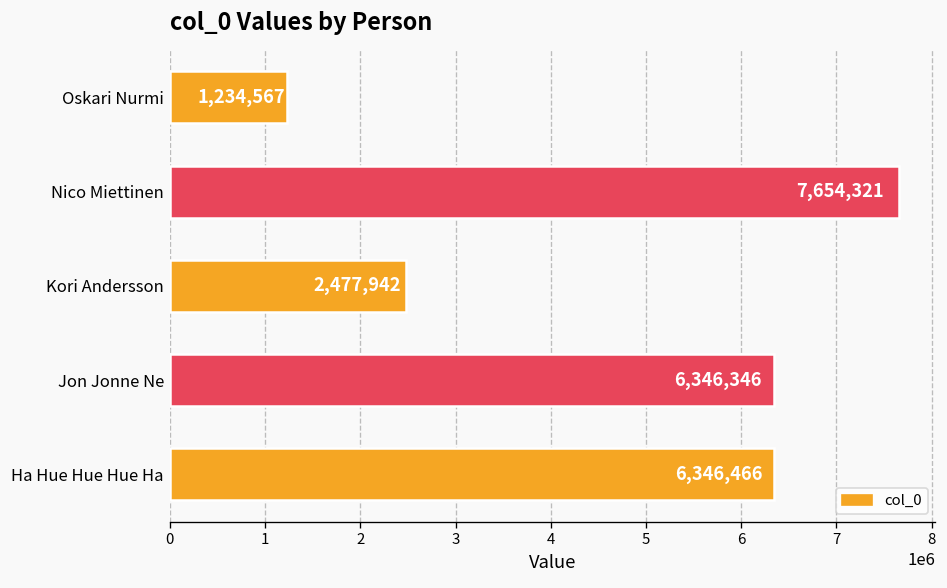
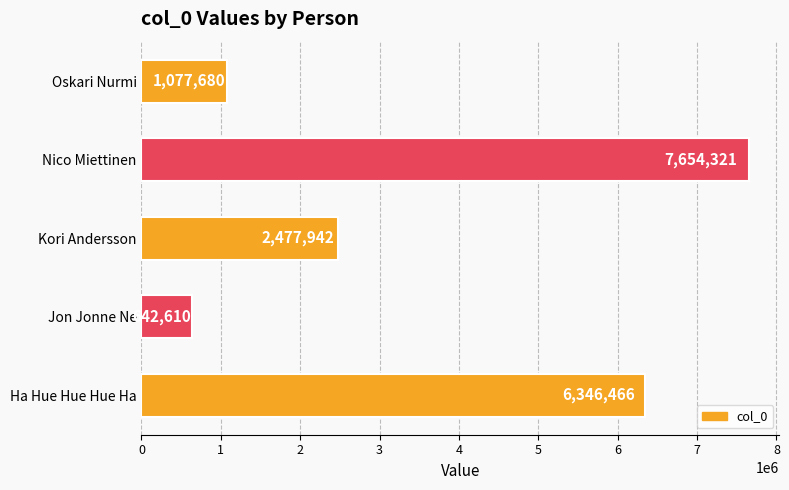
  {
-   "Oskari Nurmi": "1,234,567",
+   "Oskari Nurmi": "1,077,680",
    "Nico Miettinen": "7,654,321",
    "Kori Andersson": "2,477,942",
-   "Jon Jonne Ne": "6,346,346",
+   "Jon Jonne Ne": "642,610",
    "Ha Hue Hue Hue Ha": "6,346,466"
  }
